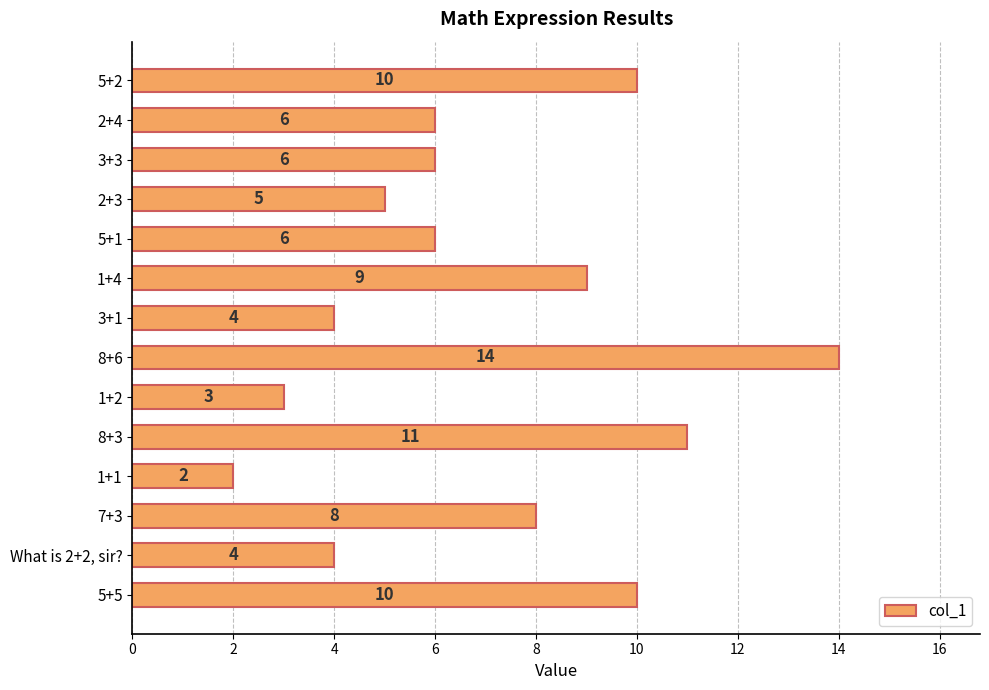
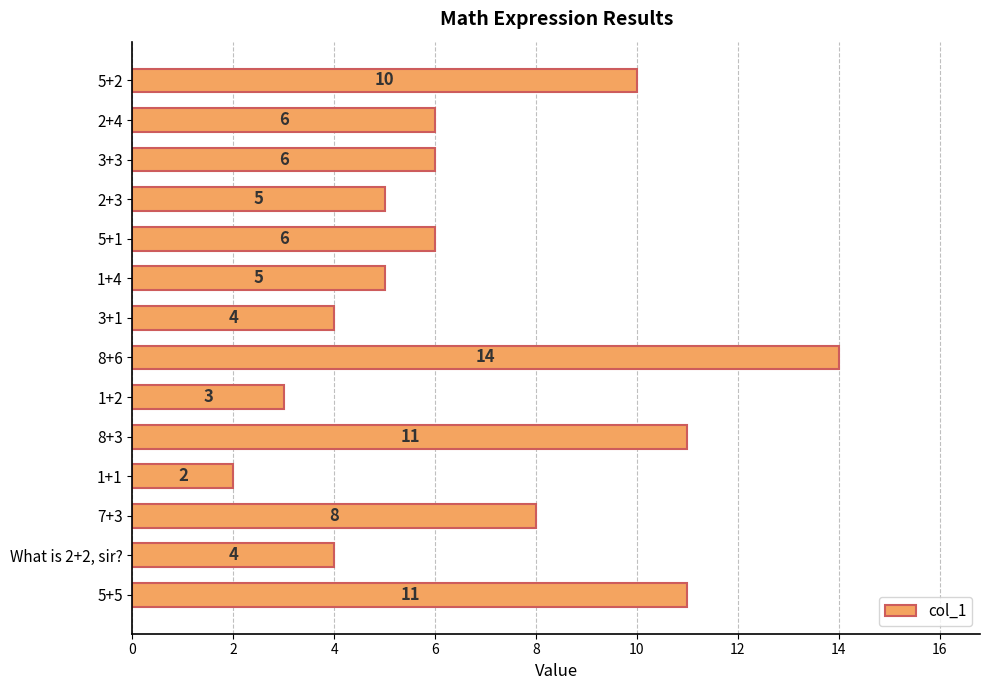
  {
    "5+2": 10,
    "2+4": 6,
    "3+3": 6,
    "2+3": 5,
    "5+1": 6,
-   "1+4": 9,
+   "1+4": 5,
    "3+1": 4,
    "8+6": 14,
    "1+2": 3,
    "8+3": 11,
    "1+1": 2,
    "7+3": 8,
    "What is 2+2, sir?": 4,
-   "5+5": 10
+   "5+5": 11
  }
